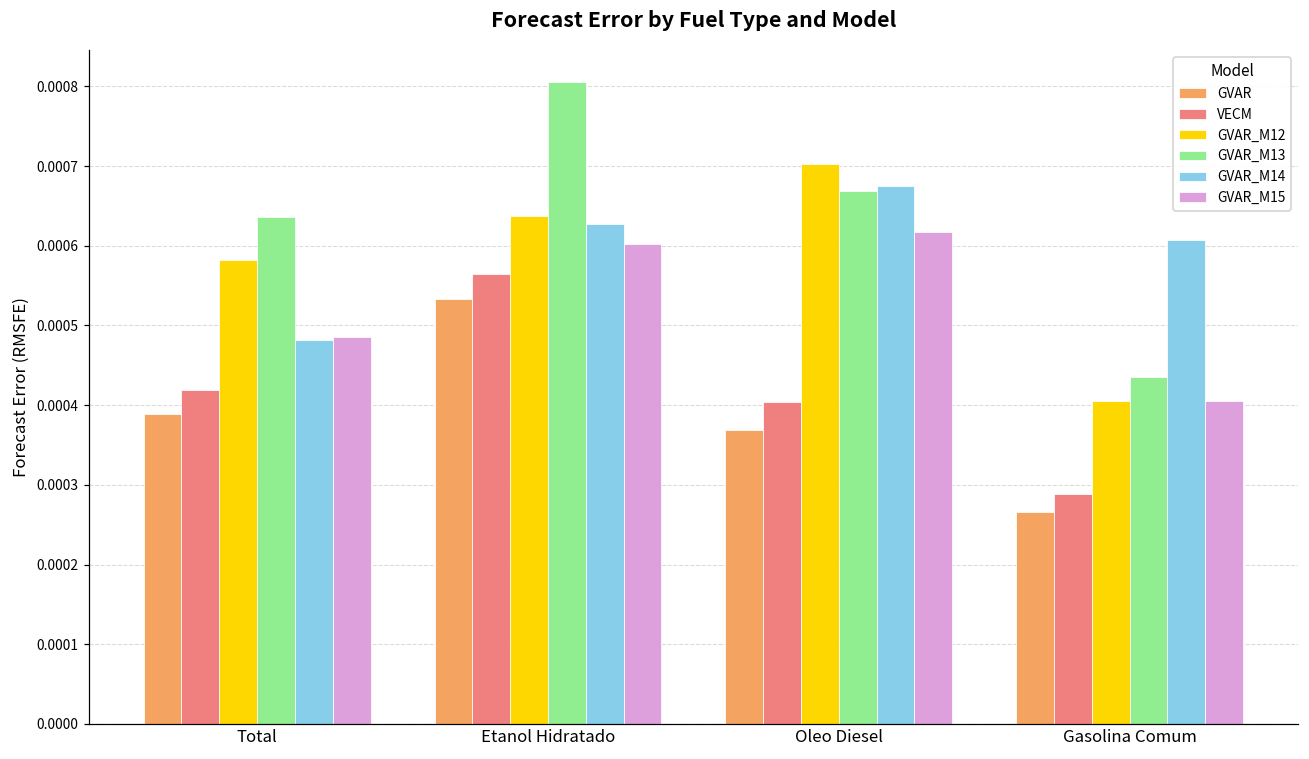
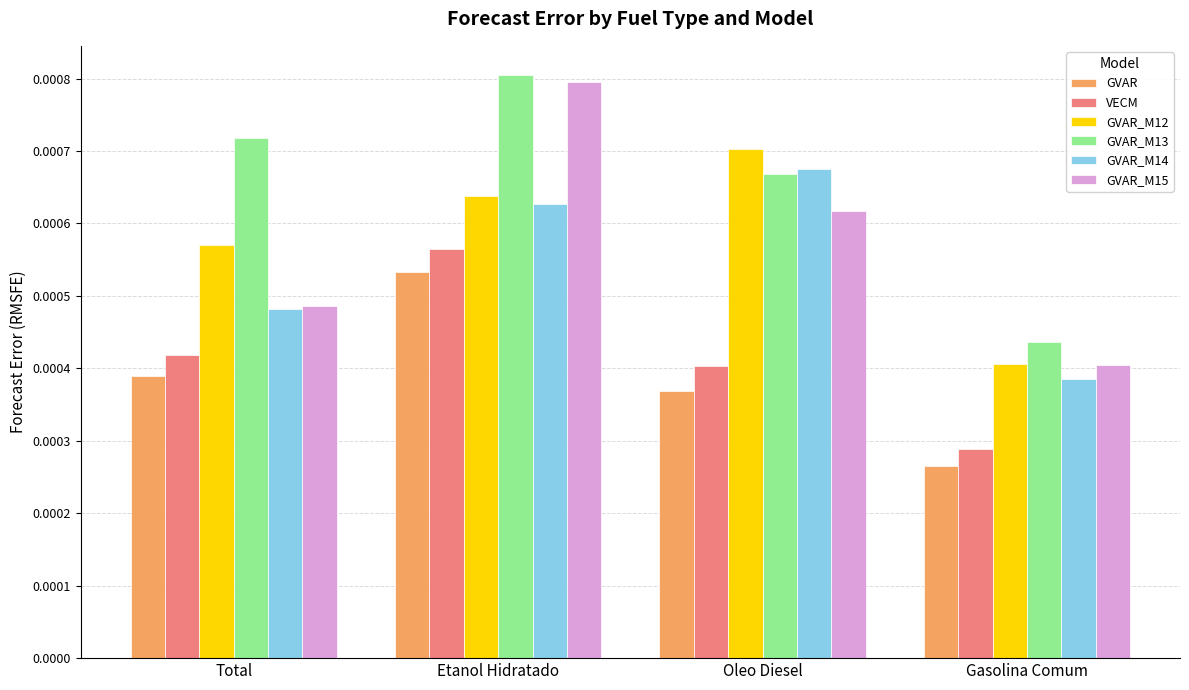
  {
    "GVAR_M12": {
-     "Total": 0.00058,
+     "Total": 0.00057,
      "Etanol Hidratado": 0.00064,
      "Oleo Diesel": 0.00070,
      "Gasolina Comum": 0.00041
    },
    "GVAR_M13": {
-     "Total": 0.00064,
+     "Total": 0.00072,
      "Etanol Hidratado": 0.00080,
      "Oleo Diesel": 0.00067,
      "Gasolina Comum": 0.00044
    },
    "GVAR_M14": {
      "Total": 0.00048,
      "Etanol Hidratado": 0.00063,
      "Oleo Diesel": 0.00068,
-     "Gasolina Comum": 0.00061
+     "Gasolina Comum": 0.00039
    },
    "GVAR_M15": {
      "Total": 0.00049,
-     "Etanol Hidratado": 0.00060,
+     "Etanol Hidratado": 0.00079,
      "Oleo Diesel": 0.00062,
      "Gasolina Comum": 0.00041
    }
  }
